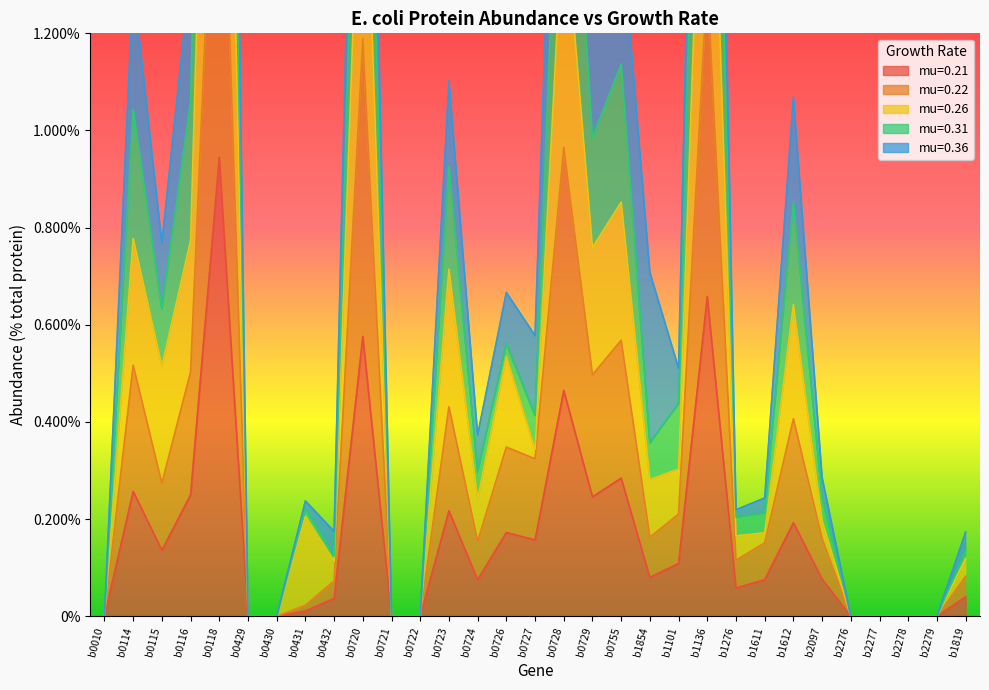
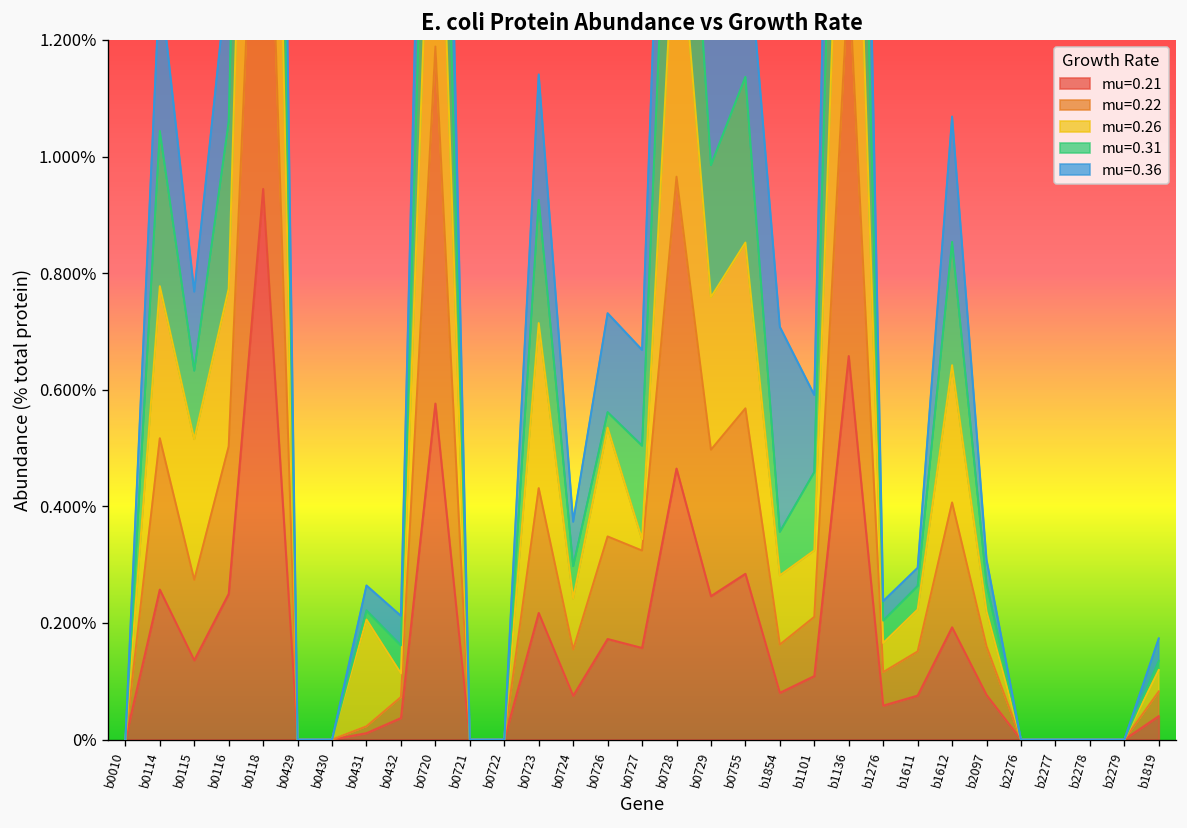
  {
    "mu=0.26": {
      "b0114": "0.26%",
      "b0115": "0.24%",
      "b0116": "0.27%",
      "b0431": "0.18%",
      "b0432": "0.04%",
      "b0723": "0.28%",
      "b0724": "0.09%",
      "b0726": "0.19%",
      "b0727": "0.02%",
      "b0729": "0.26%",
      "b0755": "0.28%",
      "b1854": "0.12%",
-     "b1101": "0.09%",
+     "b1101": "0.11%",
      "b1276": "0.05%",
-     "b1611": "0.02%",
+     "b1611": "0.07%",
      "b1612": "0.24%",
-     "b2097": "0.04%",
+     "b2097": "0.06%",
      "b1819": "0.04%"
    },
    "mu=0.31": {
      "b0114": "0.27%",
      "b0115": "0.12%",
      "b0116": "0.29%",
      "b0431": "0.02%",
-     "b0432": "0.01%",
+     "b0432": "0.05%",
      "b0723": "0.21%",
      "b0724": "0.06%",
      "b0726": "0.03%",
-     "b0727": "0.07%",
+     "b0727": "0.16%",
      "b0729": "0.23%",
      "b0755": "0.28%",
      "b1854": "0.07%",
      "b1101": "0.13%",
      "b1276": "0.04%",
      "b1611": "0.04%",
      "b1612": "0.21%",
      "b2097": "0.05%",
      "b1819": "0.02%"
    },
    "mu=0.36": {
      "b0115": "0.14%",
-     "b0431": "0.02%",
+     "b0431": "0.04%",
      "b0432": "0.05%",
-     "b0723": "0.18%",
+     "b0723": "0.21%",
      "b0724": "0.08%",
-     "b0726": "0.10%",
+     "b0726": "0.17%",
      "b0727": "0.16%",
      "b1854": "0.35%",
-     "b1101": "0.07%",
-     "b1276": "0.02%",
+     "b1101": "0.13%",
+     "b1276": "0.03%",
      "b1611": "0.03%",
      "b1612": "0.21%",
      "b2097": "0.04%",
      "b1819": "0.04%"
    }
  }
